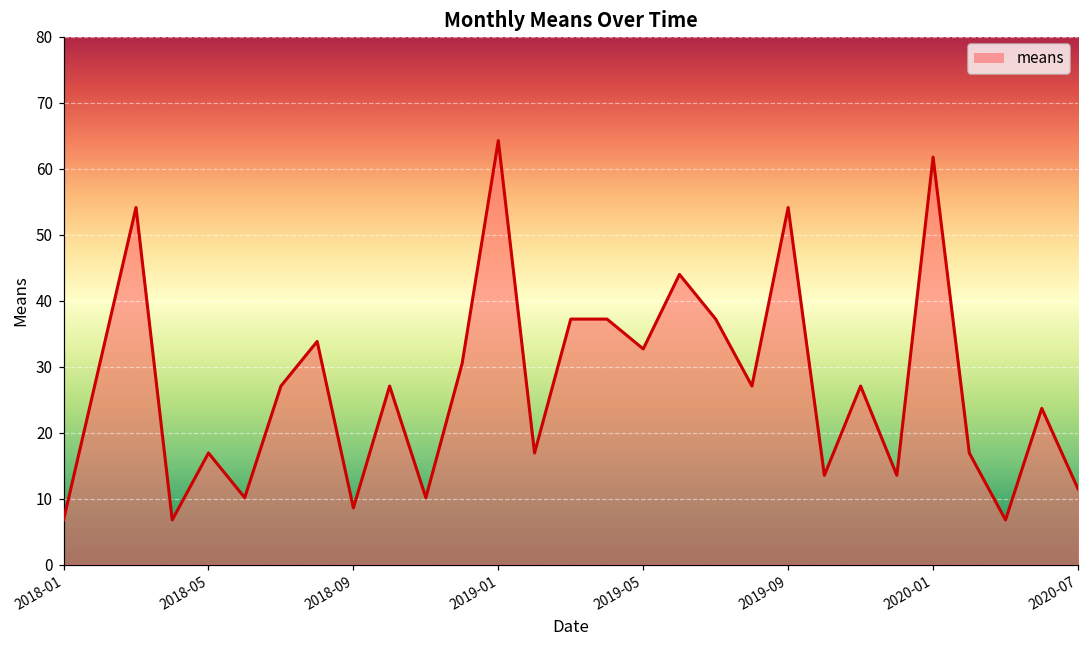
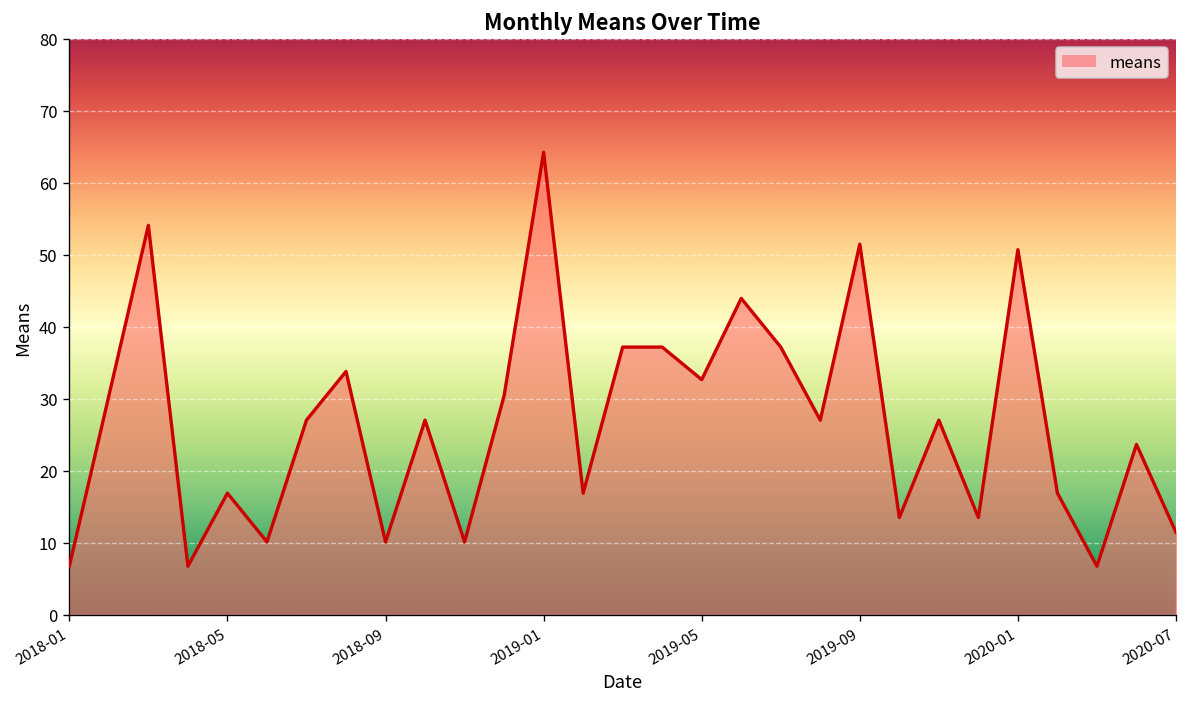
  {
    "2018-01": 7,
    "2018-05": 17,
-   "2018-09": 9,
+   "2018-09": 10,
    "2019-01": 64,
    "2019-05": 33,
-   "2019-09": 54,
-   "2020-01": 62,
+   "2019-09": 52,
+   "2020-01": 51,
    "2020-07": 11
  }
